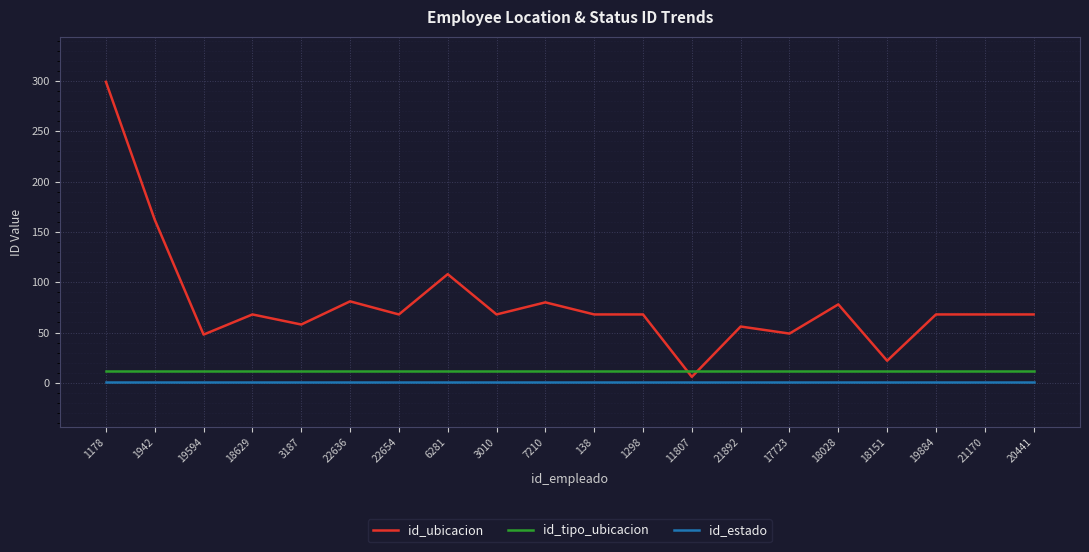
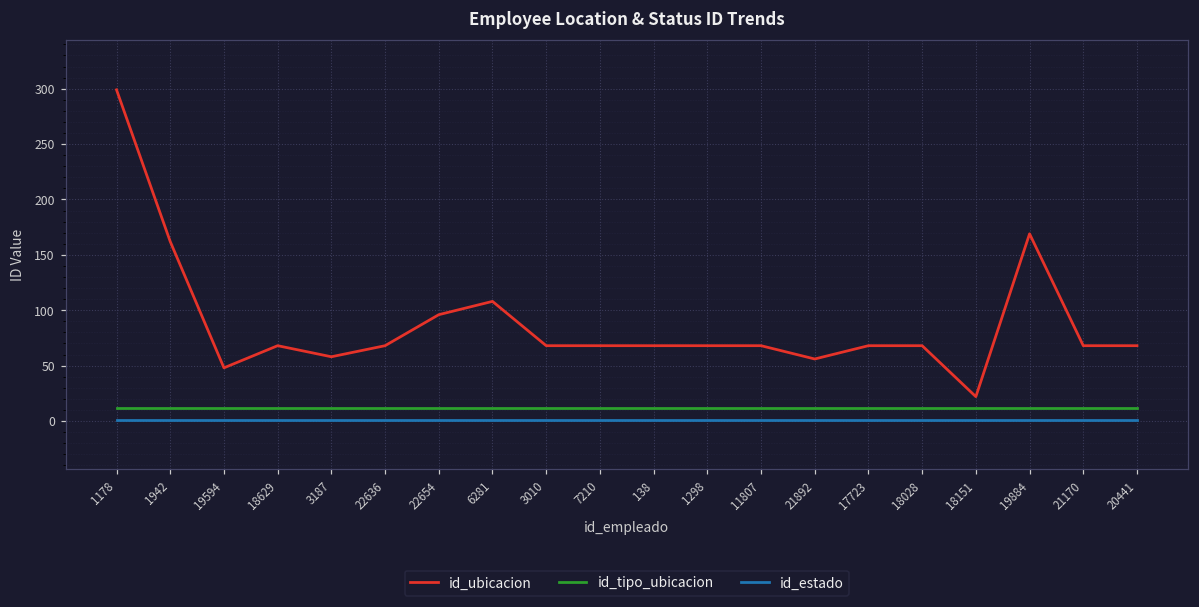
  {
    "id_ubicacion": {
      "1178": 299,
      "1942": 162,
      "19594": 48,
      "18629": 68,
      "3187": 58,
-     "22636": 81,
-     "22654": 68,
+     "22636": 68,
+     "22654": 96,
      "6281": 108,
      "3010": 68,
-     "7210": 80,
+     "7210": 68,
      "138": 68,
      "1298": 68,
-     "11807": 6,
+     "11807": 68,
      "21892": 56,
-     "17723": 49,
-     "18028": 78,
+     "17723": 68,
+     "18028": 68,
      "18151": 22,
-     "19884": 68,
+     "19884": 169,
      "21170": 68,
      "20441": 68
    },
    "id_tipo_ubicacion": {
      "1178": 12,
      "1942": 12,
      "19594": 12,
      "18629": 12,
      "3187": 12,
      "22636": 12,
      "22654": 12,
      "6281": 12,
      "3010": 12,
      "7210": 12,
      "138": 12,
      "1298": 12,
      "11807": 12,
      "21892": 12,
      "17723": 12,
      "18028": 12,
      "18151": 12,
      "19884": 12,
      "21170": 12,
      "20441": 12
    },
    "id_estado": {
      "1178": 1,
      "1942": 1,
      "19594": 1,
      "18629": 1,
      "3187": 1,
      "22636": 1,
      "22654": 1,
      "6281": 1,
      "3010": 1,
      "7210": 1,
      "138": 1,
      "1298": 1,
      "11807": 1,
      "21892": 1,
      "17723": 1,
      "18028": 1,
      "18151": 1,
      "19884": 1,
      "21170": 1,
      "20441": 1
    }
  }
